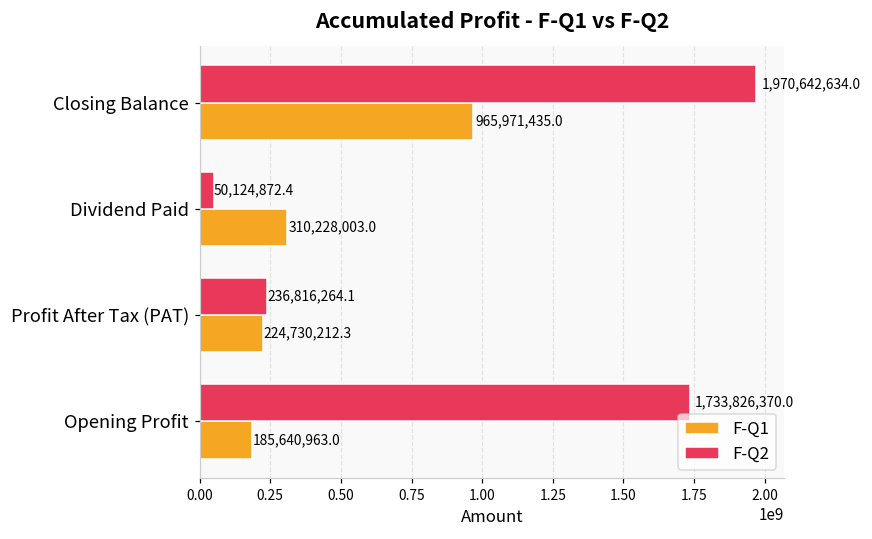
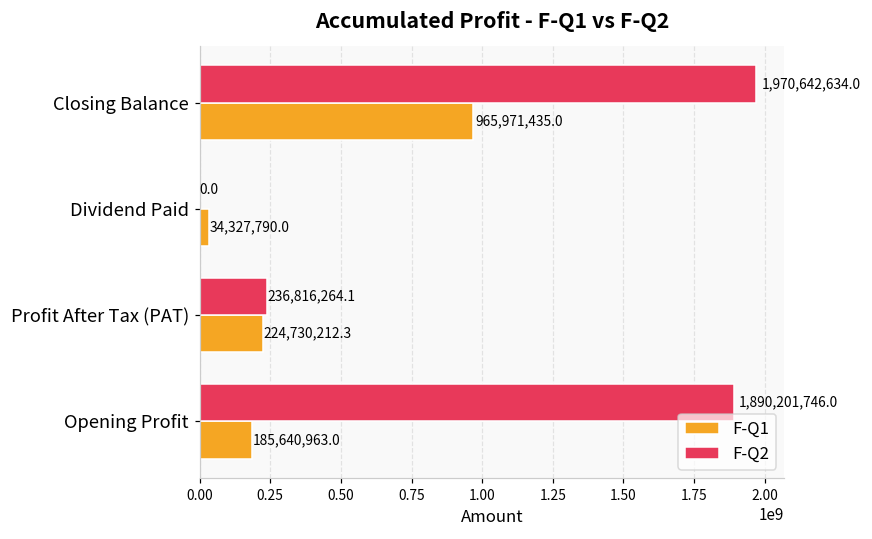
  {
    "F-Q1": {
      "Closing Balance": "965,971,435.0",
-     "Dividend Paid": "310,228,003.0",
+     "Dividend Paid": "34,327,790.0",
      "Profit After Tax (PAT)": "224,730,212.3",
      "Opening Profit": "185,640,963.0"
    },
    "F-Q2": {
      "Closing Balance": "1,970,642,634.0",
-     "Dividend Paid": "50,124,872.4",
+     "Dividend Paid": "0.0",
      "Profit After Tax (PAT)": "236,816,264.1",
-     "Opening Profit": "1,733,826,370.0"
+     "Opening Profit": "1,890,201,746.0"
    }
  }
